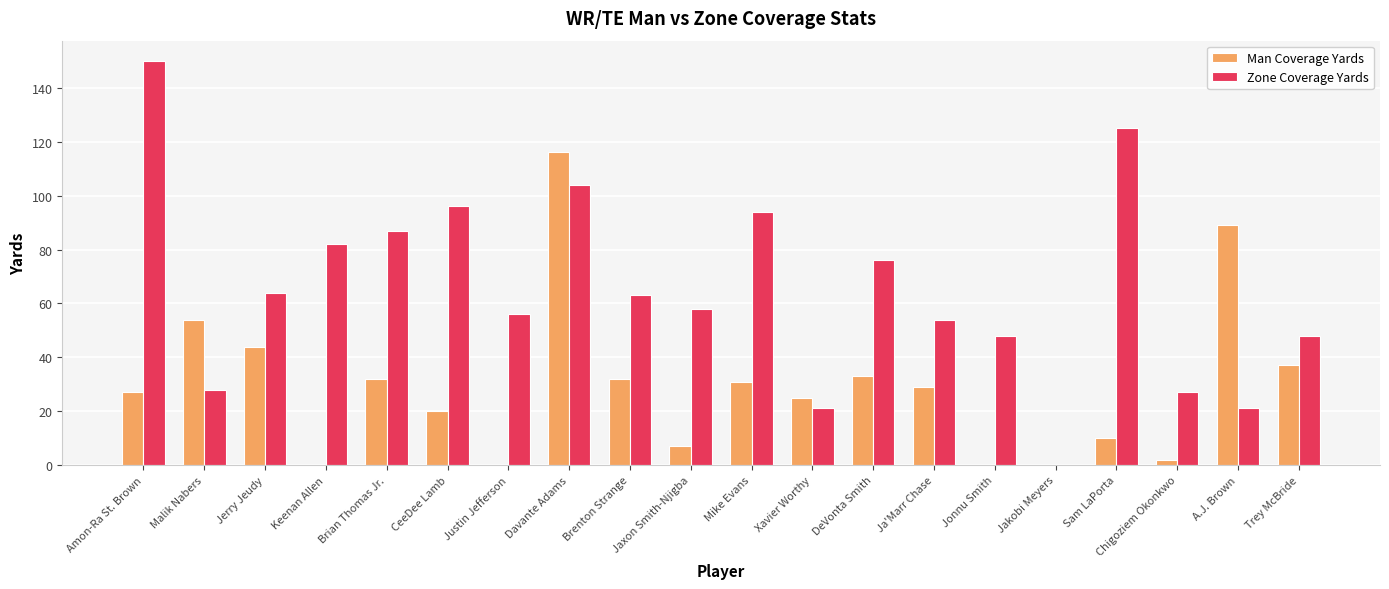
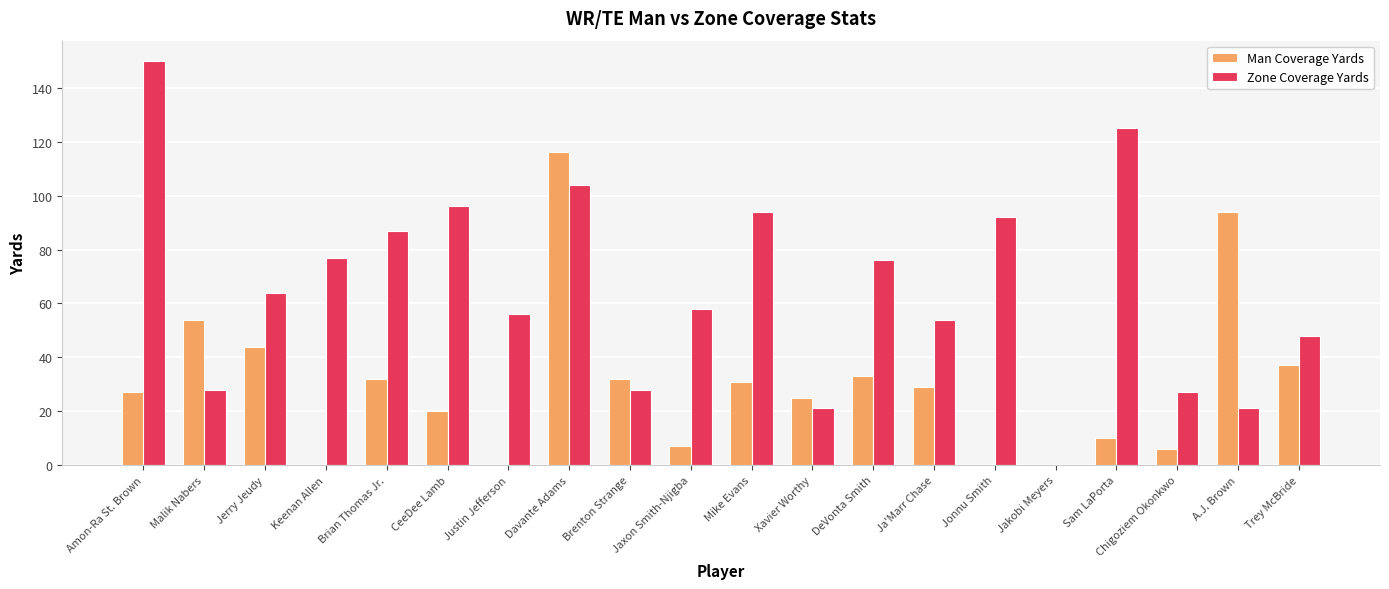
  {
    "Man Coverage Yards": {
      "Amon-Ra St. Brown": 27,
      "Malik Nabers": 54,
      "Jerry Jeudy": 44,
      "Keenan Allen": 0,
      "Brian Thomas Jr.": 32,
      "CeeDee Lamb": 20,
      "Justin Jefferson": 0,
      "Davante Adams": 116,
      "Brenton Strange": 32,
      "Jaxon Smith-Njigba": 7,
      "Mike Evans": 31,
      "Xavier Worthy": 25,
      "DeVonta Smith": 33,
      "Ja'Marr Chase": 29,
      "Jonnu Smith": 0,
      "Jakobi Meyers": 0,
      "Sam LaPorta": 10,
-     "Chigoziem Okonkwo": 2,
-     "A.J. Brown": 89,
+     "Chigoziem Okonkwo": 6,
+     "A.J. Brown": 94,
      "Trey McBride": 37
    },
    "Zone Coverage Yards": {
      "Amon-Ra St. Brown": 150,
      "Malik Nabers": 28,
      "Jerry Jeudy": 64,
-     "Keenan Allen": 82,
+     "Keenan Allen": 77,
      "Brian Thomas Jr.": 87,
      "CeeDee Lamb": 96,
      "Justin Jefferson": 56,
      "Davante Adams": 104,
-     "Brenton Strange": 63,
+     "Brenton Strange": 28,
      "Jaxon Smith-Njigba": 58,
      "Mike Evans": 94,
      "Xavier Worthy": 21,
      "DeVonta Smith": 76,
      "Ja'Marr Chase": 54,
-     "Jonnu Smith": 48,
+     "Jonnu Smith": 92,
      "Jakobi Meyers": 0,
      "Sam LaPorta": 125,
      "Chigoziem Okonkwo": 27,
      "A.J. Brown": 21,
      "Trey McBride": 48
    }
  }
